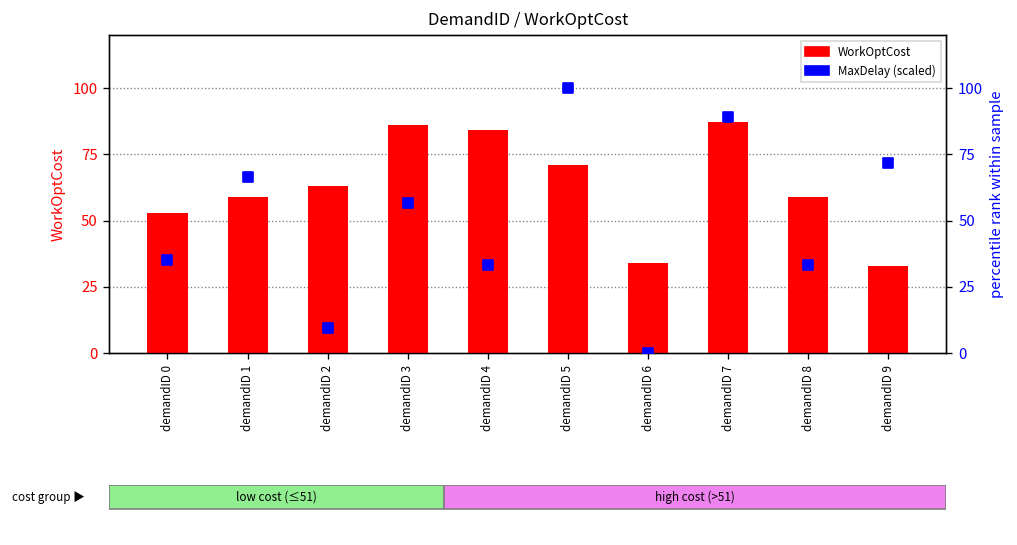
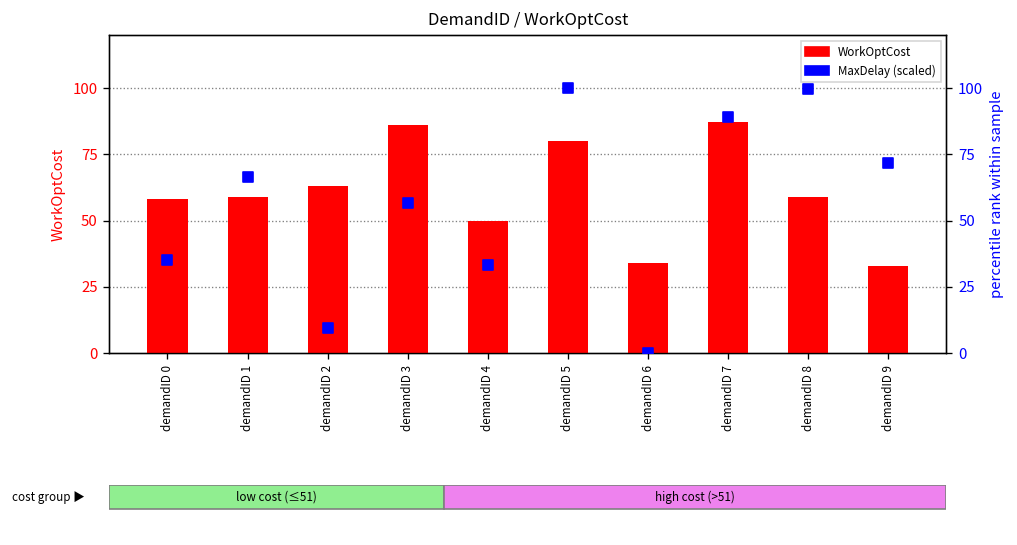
  {
    "WorkOptCost": {
-     "demandID 0": 53,
+     "demandID 0": 58,
      "demandID 1": 59,
      "demandID 2": 63,
      "demandID 3": 86,
-     "demandID 4": 84,
-     "demandID 5": 71,
+     "demandID 4": 50,
+     "demandID 5": 80,
      "demandID 6": 34,
      "demandID 7": 87,
      "demandID 8": 59,
      "demandID 9": 33
    },
    "MaxDelay (scaled)": {
-     "demandID 8": 33
+     "demandID 8": 100
    }
  }
